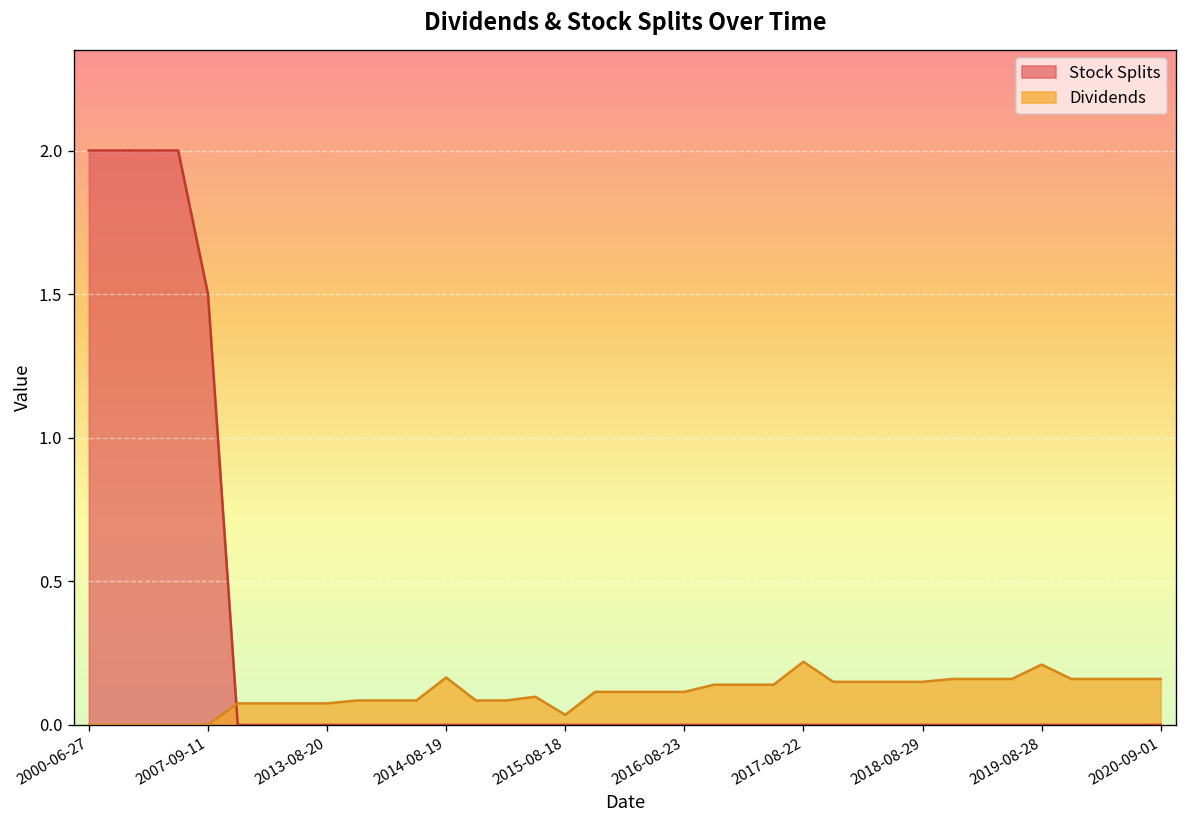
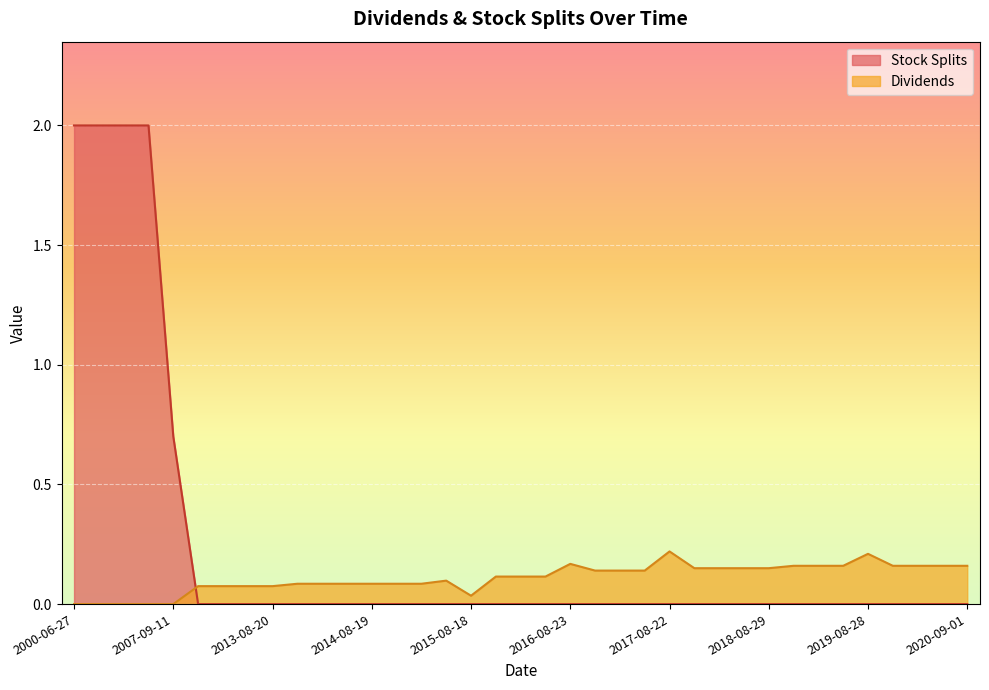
  {
    "Stock Splits": {
      "2000-06-27": 2.0,
-     "2007-09-11": 1.5,
+     "2007-09-11": 0.7,
      "2013-08-20": 0.0,
      "2014-08-19": 0.0,
      "2015-08-18": 0.0,
      "2016-08-23": 0.0,
      "2017-08-22": 0.0,
      "2018-08-29": 0.0,
      "2019-08-28": 0.0,
      "2020-09-01": 0.0
    },
    "Dividends": {
      "2000-06-27": 0.00,
      "2007-09-11": 0.00,
      "2013-08-20": 0.08,
-     "2014-08-19": 0.17,
+     "2014-08-19": 0.09,
      "2015-08-18": 0.04,
-     "2016-08-23": 0.12,
+     "2016-08-23": 0.17,
      "2017-08-22": 0.22,
      "2018-08-29": 0.15,
      "2019-08-28": 0.21,
      "2020-09-01": 0.16
    }
  }
